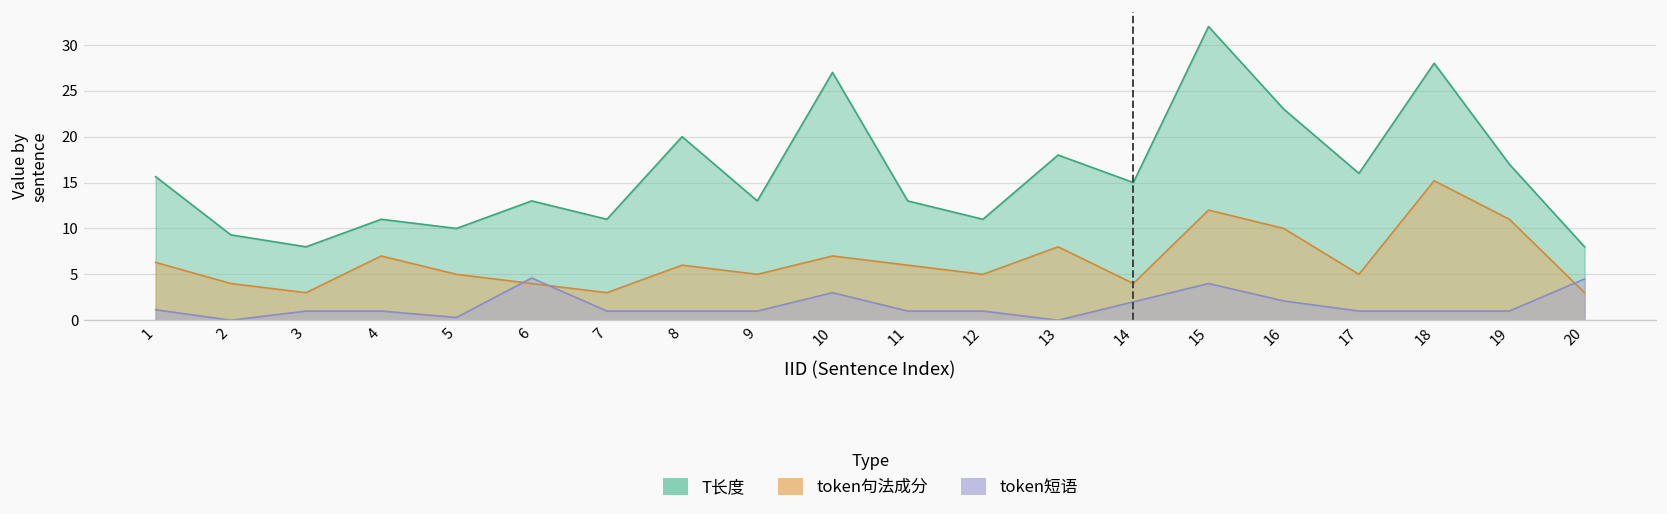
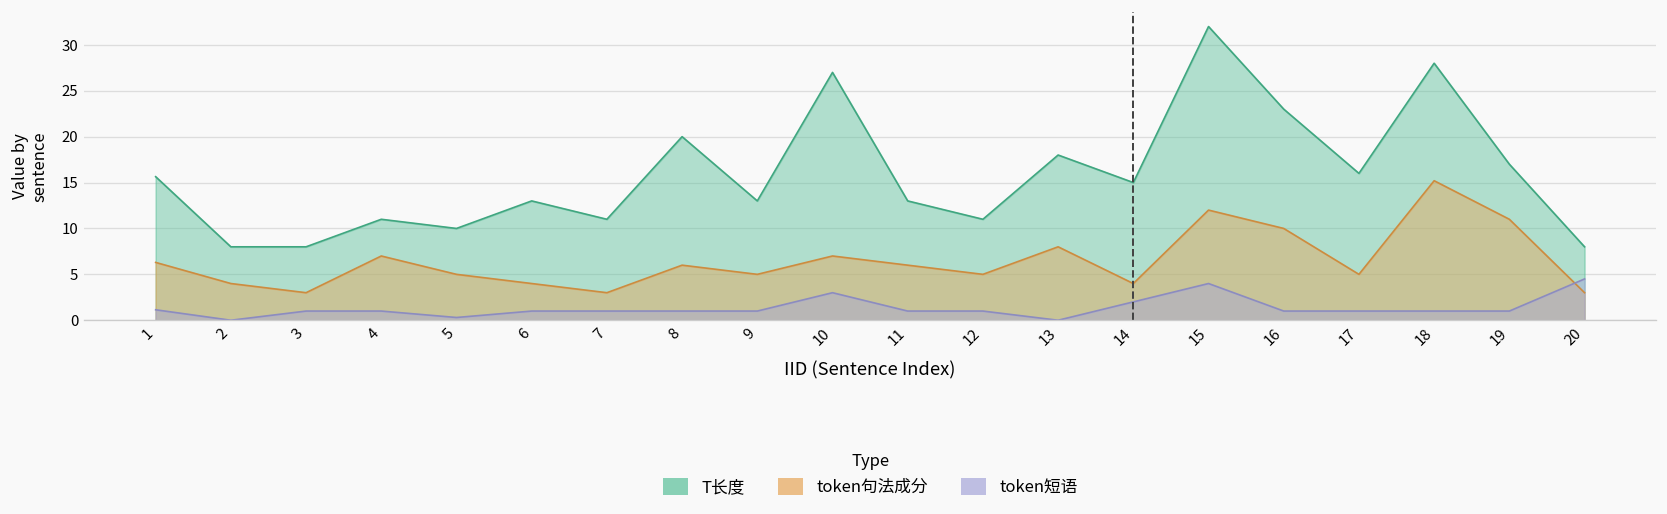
  {
    "T长度": {
      "1": 16,
-     "2": 9,
+     "2": 8,
      "3": 8,
      "4": 11,
      "5": 10,
      "6": 13,
      "7": 11,
      "8": 20,
      "9": 13,
      "10": 27,
      "11": 13,
      "12": 11,
      "13": 18,
      "14": 15,
      "15": 32,
      "16": 23,
      "17": 16,
      "18": 28,
      "19": 17,
      "20": 8
    },
    "token句法成分": {
      "1": 6,
      "2": 4,
      "3": 3,
      "4": 7,
      "5": 5,
      "6": 4,
      "7": 3,
      "8": 6,
      "9": 5,
      "10": 7,
      "11": 6,
      "12": 5,
      "13": 8,
      "14": 4,
      "15": 12,
      "16": 10,
      "17": 5,
      "18": 15,
      "19": 11,
      "20": 3
    },
    "token短语": {
      "1": 1,
      "2": 0,
      "3": 1,
      "4": 1,
      "5": 0,
-     "6": 5,
+     "6": 1,
      "7": 1,
      "8": 1,
      "9": 1,
      "10": 3,
      "11": 1,
      "12": 1,
      "13": 0,
      "14": 2,
      "15": 4,
-     "16": 2,
+     "16": 1,
      "17": 1,
      "18": 1,
      "19": 1,
      "20": 5
    }
  }
